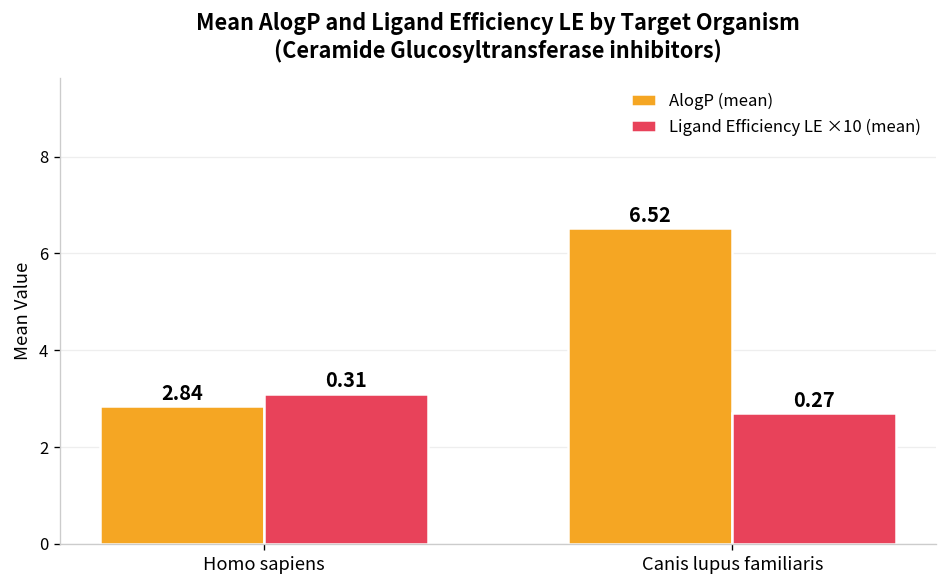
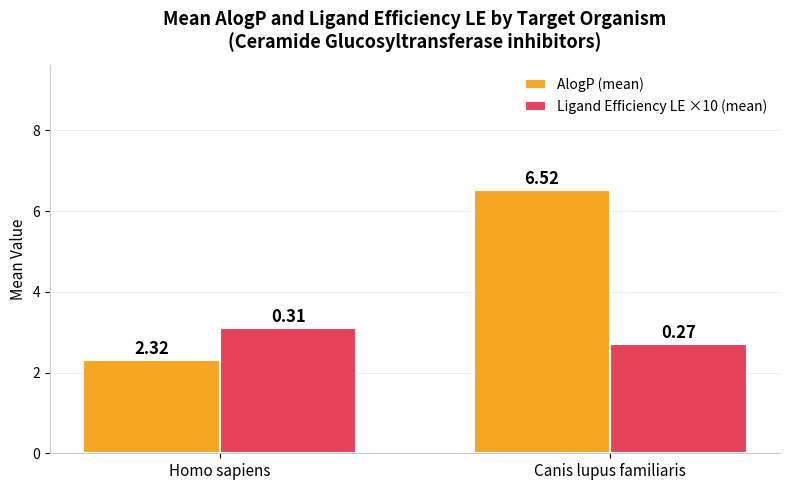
  {
    "AlogP (mean)": {
-     "Homo sapiens": 2.84,
+     "Homo sapiens": 2.32,
      "Canis lupus familiaris": 6.52
    }
  }
